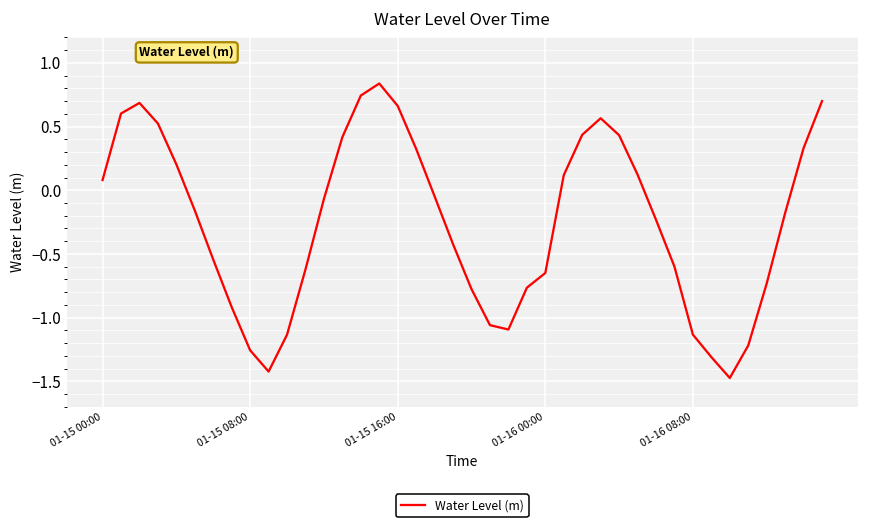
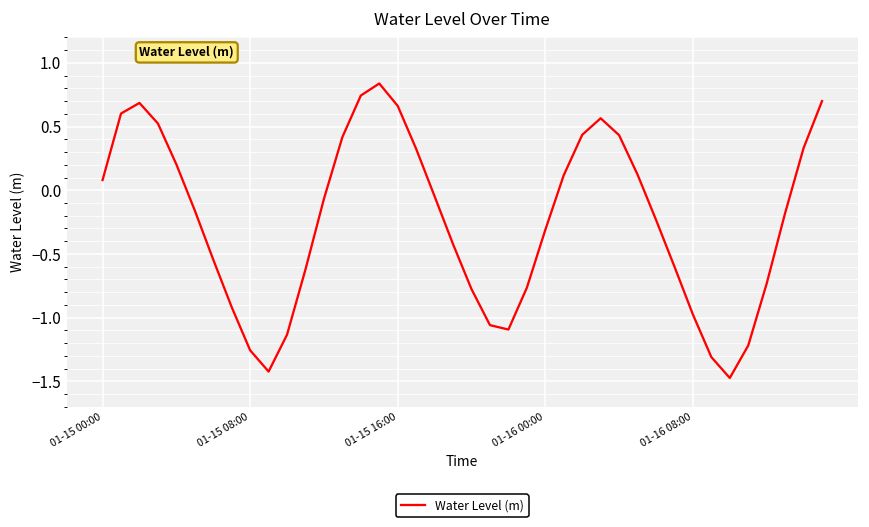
  {
    "01-15 00:00": 0.08,
    "01-15 08:00": -1.26,
    "01-15 16:00": 0.66,
-   "01-16 00:00": -0.65,
-   "01-16 08:00": -1.13
+   "01-16 00:00": -0.31,
+   "01-16 08:00": -0.97
  }
